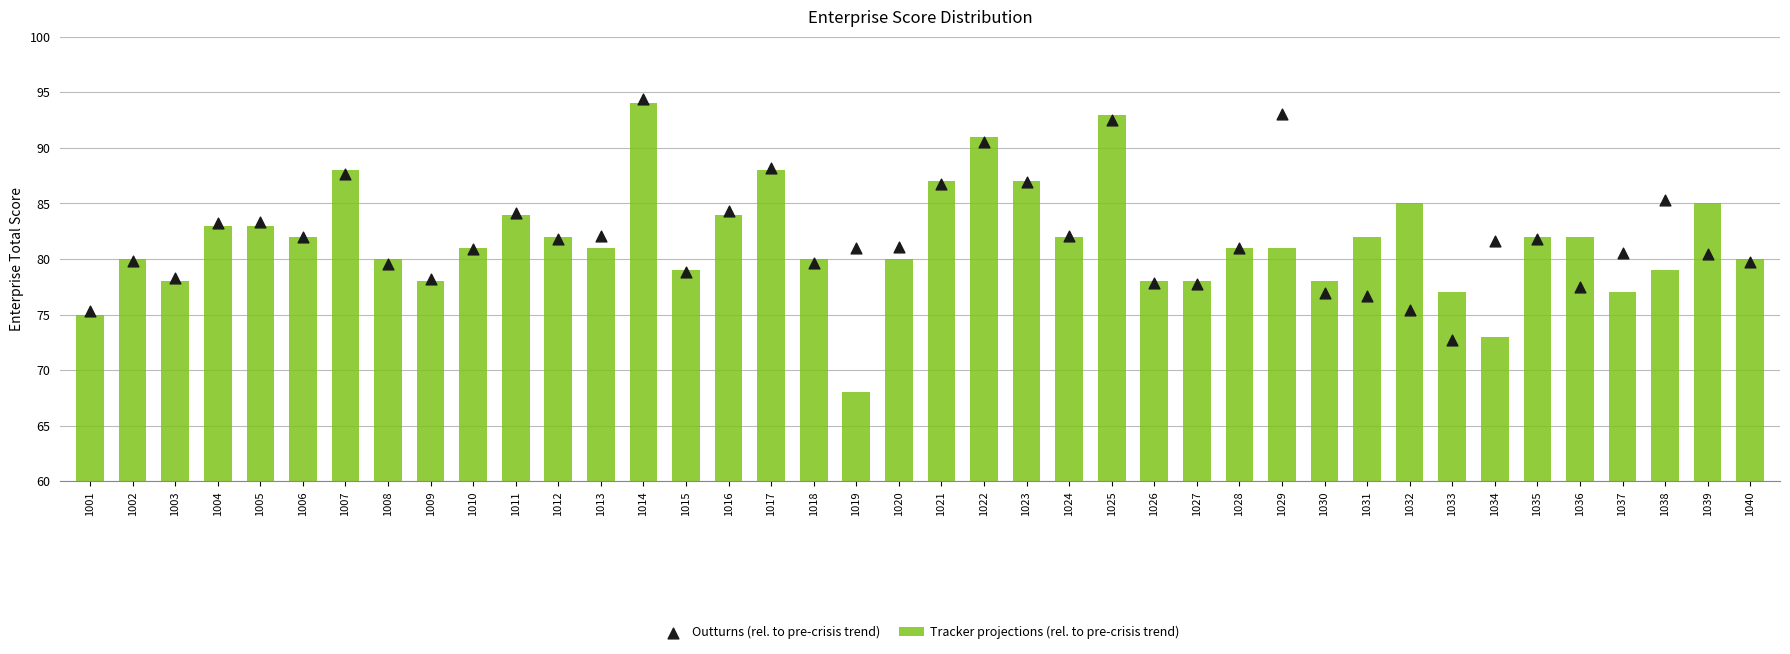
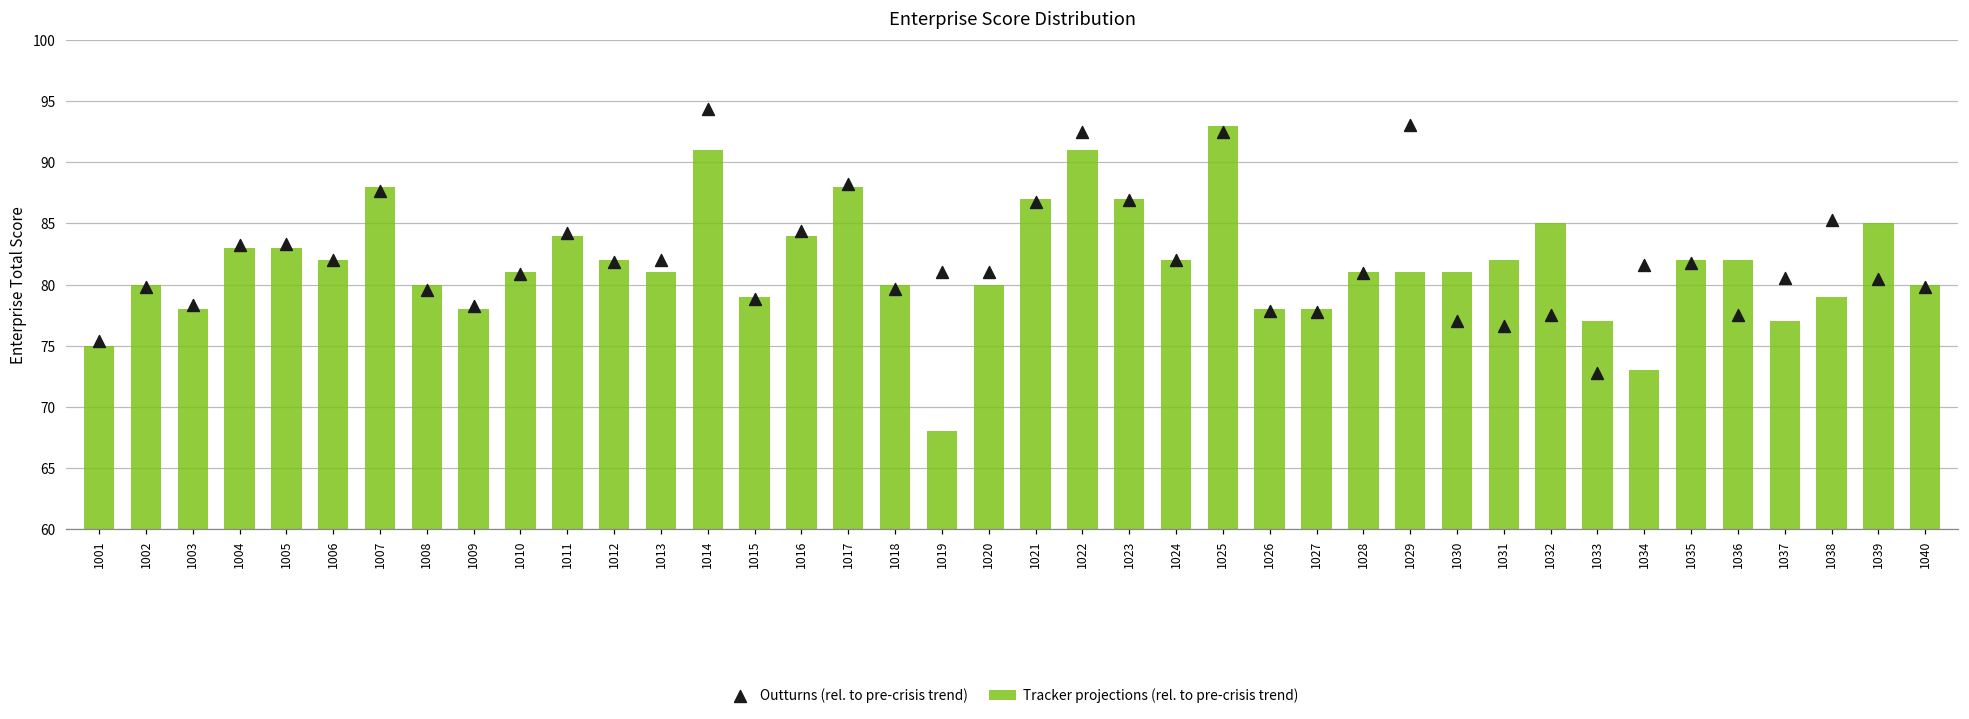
  {
    "Tracker projections (rel. to pre-crisis trend)": {
      "1001": 75,
      "1002": 80,
      "1003": 78,
      "1004": 83,
      "1005": 83,
      "1006": 82,
      "1007": 88,
      "1008": 80,
      "1009": 78,
      "1010": 81,
      "1011": 84,
      "1012": 82,
      "1013": 81,
-     "1014": 94,
+     "1014": 91,
      "1015": 79,
      "1016": 84,
      "1017": 88,
      "1018": 80,
      "1019": 68,
      "1020": 80,
      "1021": 87,
      "1022": 91,
      "1023": 87,
      "1024": 82,
      "1025": 93,
      "1026": 78,
      "1027": 78,
      "1028": 81,
      "1029": 81,
-     "1030": 78,
+     "1030": 81,
      "1031": 82,
      "1032": 85,
      "1033": 77,
      "1034": 73,
      "1035": 82,
      "1036": 82,
      "1037": 77,
      "1038": 79,
      "1039": 85,
      "1040": 80
    },
    "Outturns (rel. to pre-crisis trend)": {
-     "1022": 90.6,
-     "1032": 75.4
+     "1022": 92.5,
+     "1032": 77.5
    }
  }
